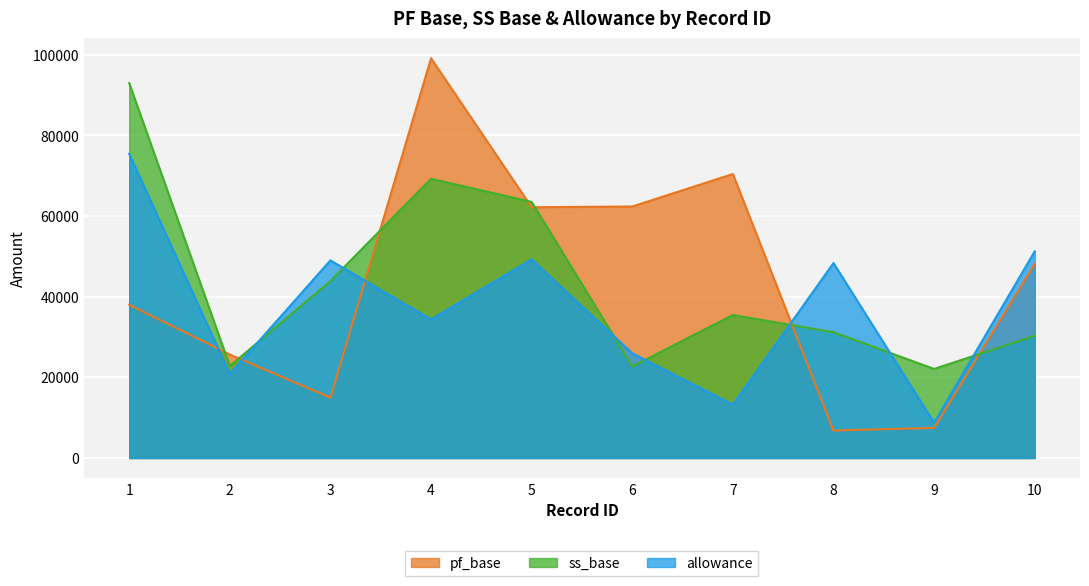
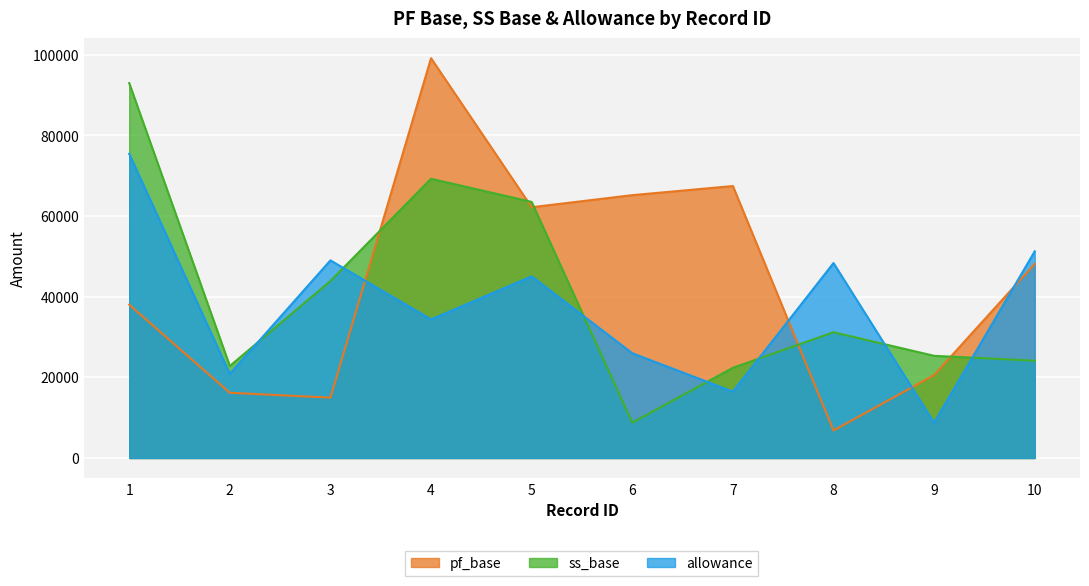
  {
    "pf_base": {
      "1": 38000,
-     "2": 26000,
+     "2": 16000,
      "3": 15000,
      "4": 99000,
      "5": 62000,
-     "6": 62000,
-     "7": 70000,
+     "6": 65000,
+     "7": 67000,
      "8": 7000,
-     "9": 7000,
+     "9": 21000,
      "10": 48000
    },
    "ss_base": {
      "1": 93000,
      "2": 23000,
      "3": 44000,
      "4": 69000,
      "5": 63000,
-     "6": 23000,
-     "7": 35000,
+     "6": 9000,
+     "7": 22000,
      "8": 31000,
-     "9": 22000,
-     "10": 30000
+     "9": 25000,
+     "10": 24000
    },
    "allowance": {
      "1": 75000,
      "2": 21000,
      "3": 49000,
      "4": 34000,
-     "5": 49000,
+     "5": 45000,
      "6": 26000,
-     "7": 13000,
+     "7": 16000,
      "8": 48000,
      "9": 9000,
      "10": 51000
    }
  }
